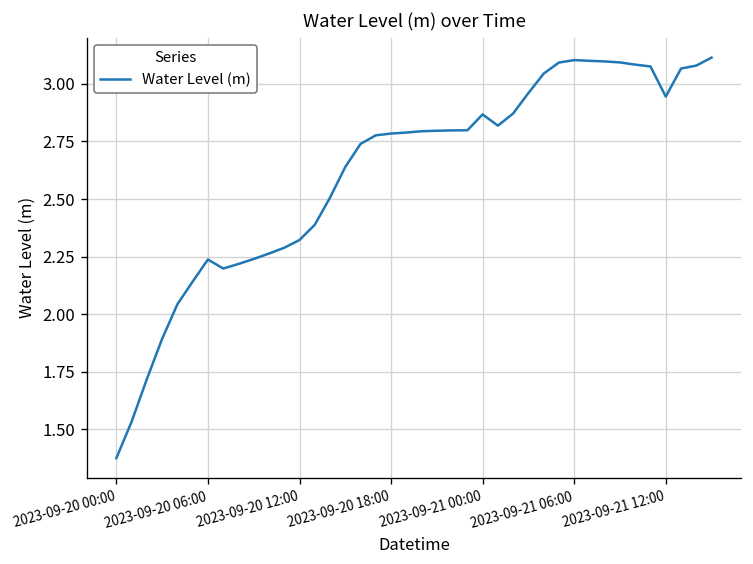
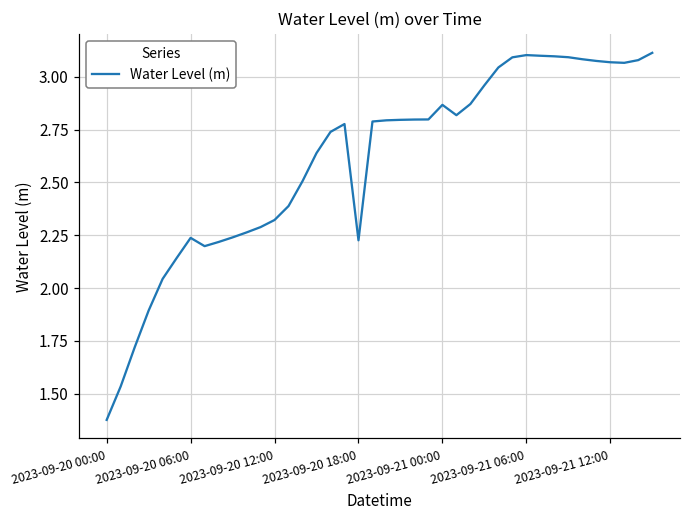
  {
    "2023-09-20 00:00": 1.38,
    "2023-09-20 06:00": 2.24,
    "2023-09-20 12:00": 2.32,
-   "2023-09-20 18:00": 2.78,
+   "2023-09-20 18:00": 2.23,
    "2023-09-21 00:00": 2.87,
    "2023-09-21 06:00": 3.10,
-   "2023-09-21 12:00": 2.94
+   "2023-09-21 12:00": 3.07
  }
